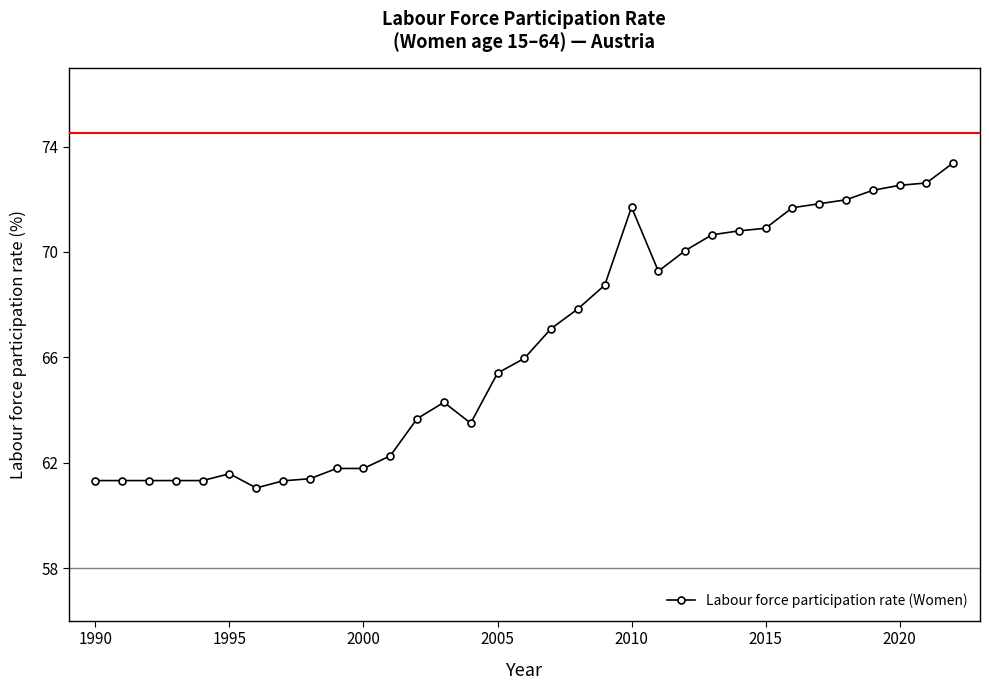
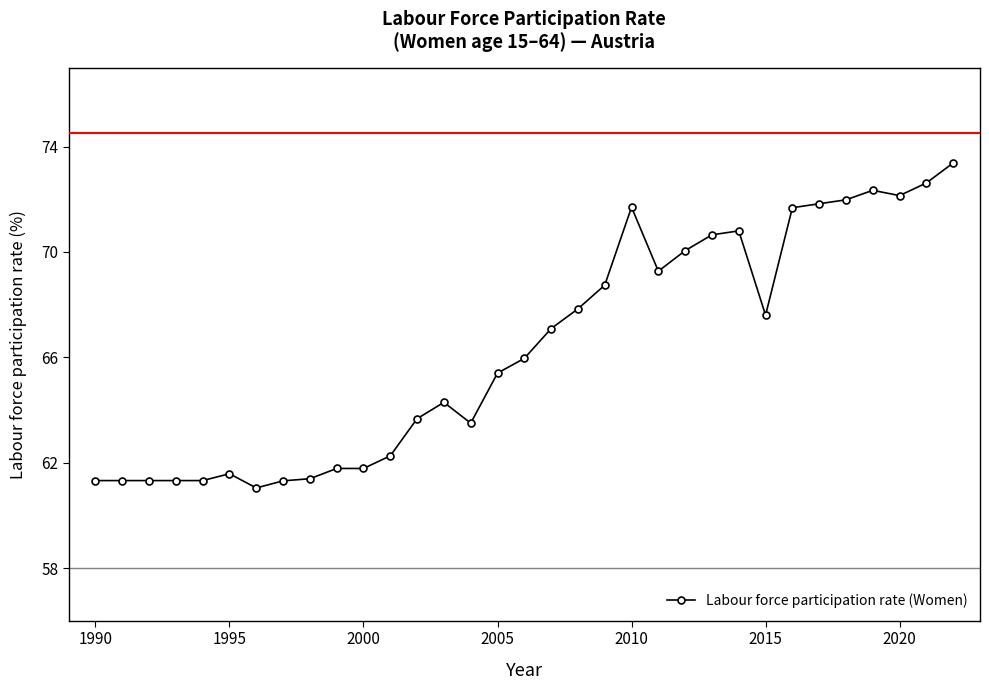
  {
    "1990": 61.3,
    "1995": 61.6,
    "2000": 61.8,
    "2005": 65.4,
    "2010": 71.7,
-   "2015": 70.9,
-   "2020": 72.5
+   "2015": 67.6,
+   "2020": 72.1
  }
